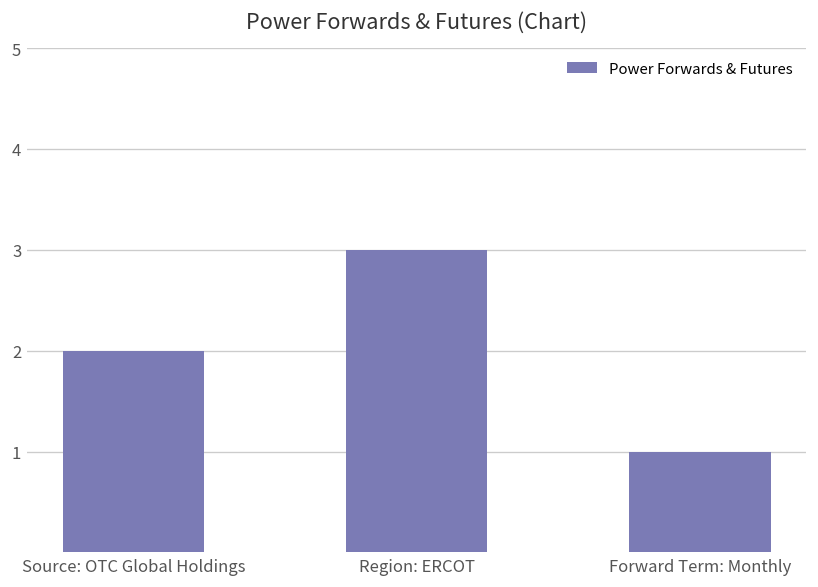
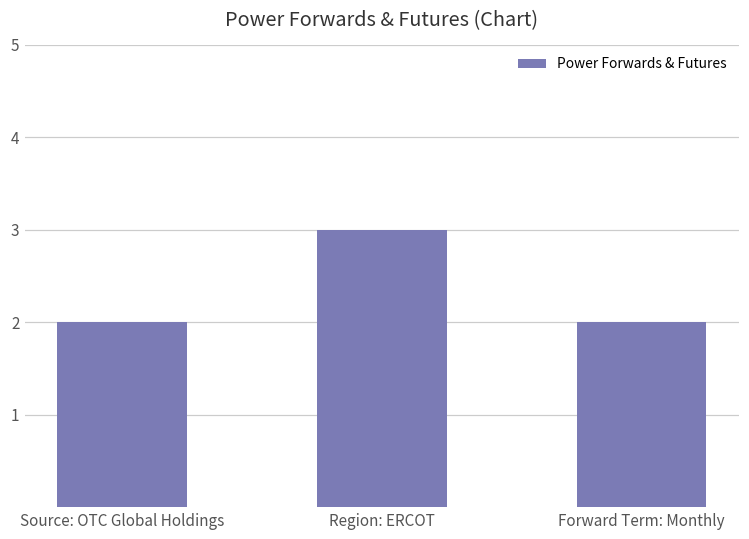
  {
    "Source: OTC Global Holdings": 2,
    "Region: ERCOT": 3,
-   "Forward Term: Monthly": 1
+   "Forward Term: Monthly": 2
  }
